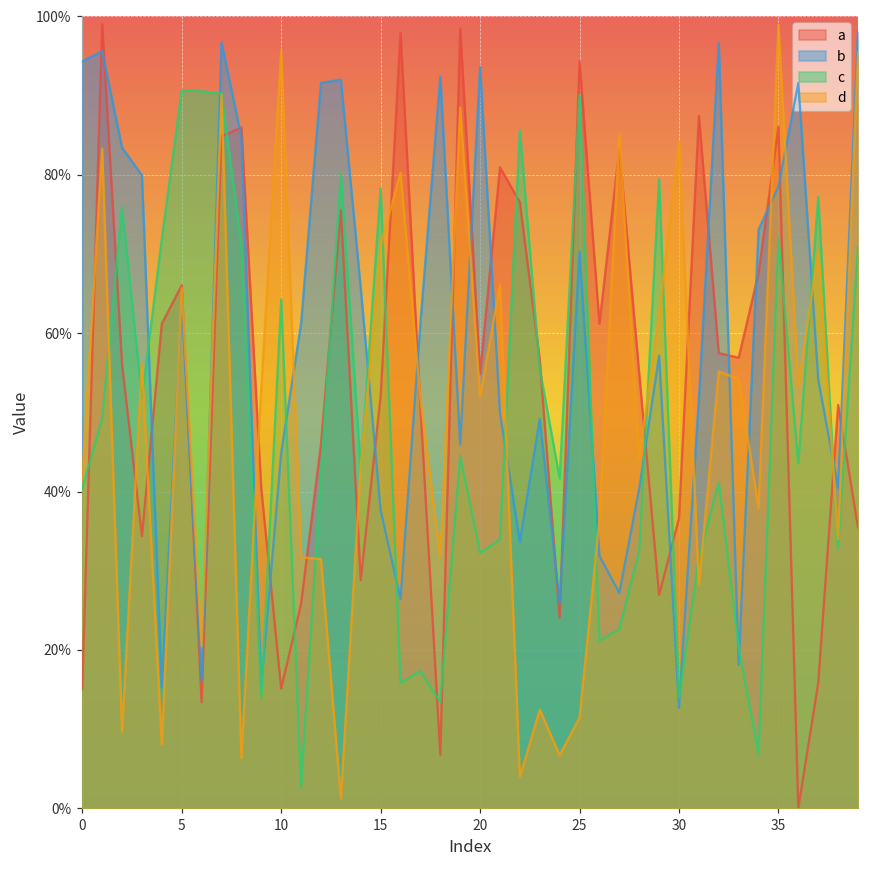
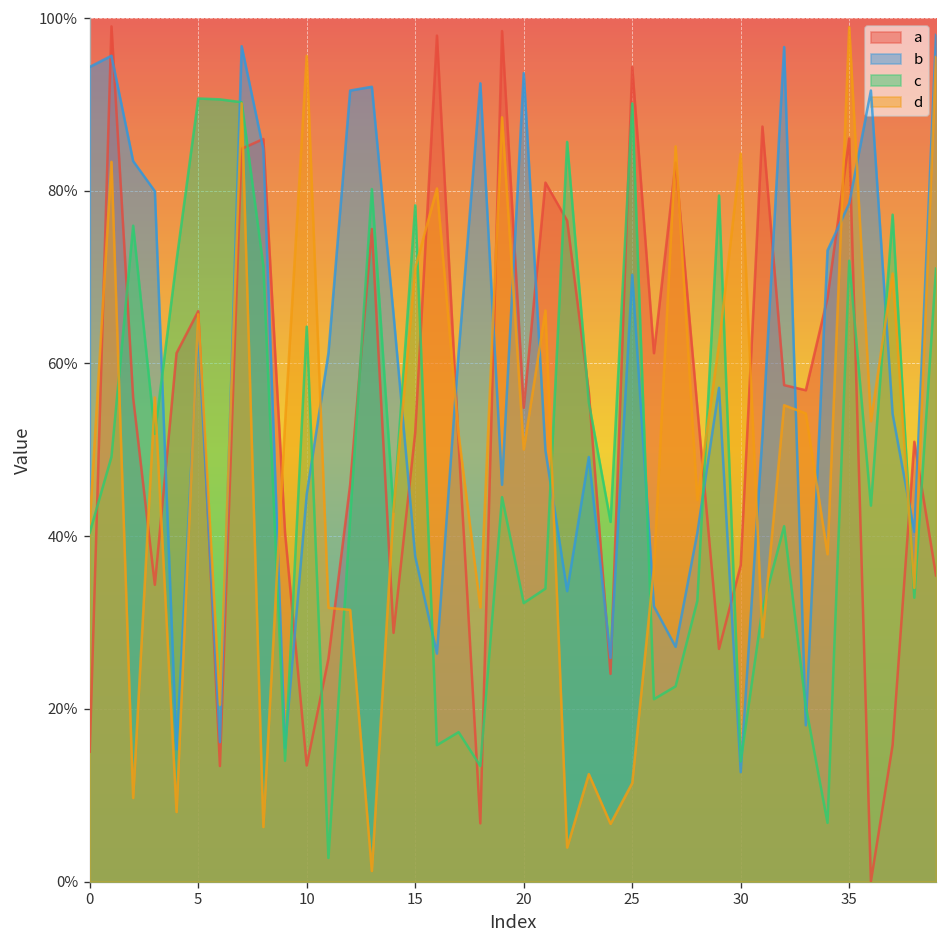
  {
    "a": {
      "0": "15%",
      "5": "66%",
-     "10": "15%",
+     "10": "13%",
      "15": "52%",
      "20": "55%",
      "25": "94%",
      "30": "37%",
      "35": "86%"
    },
    "b": {
      "0": "94%",
      "5": "64%",
      "10": "45%",
      "15": "38%",
      "20": "94%",
      "25": "70%",
      "30": "13%",
      "35": "79%"
    },
    "c": {
      "0": "40%",
      "5": "91%",
      "10": "64%",
      "15": "78%",
      "20": "32%",
      "25": "90%",
      "30": "14%",
      "35": "72%"
    },
    "d": {
      "0": "42%",
      "5": "66%",
      "10": "96%",
      "15": "71%",
-     "20": "52%",
+     "20": "50%",
      "25": "11%",
      "30": "84%",
      "35": "99%"
    }
  }
